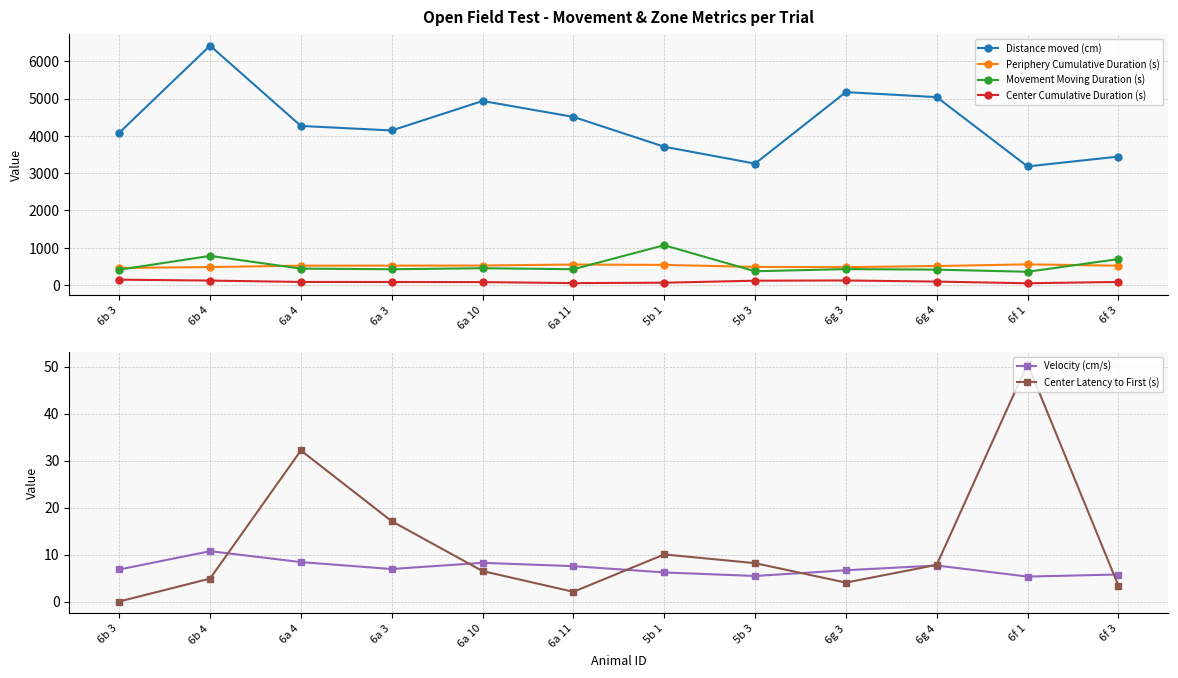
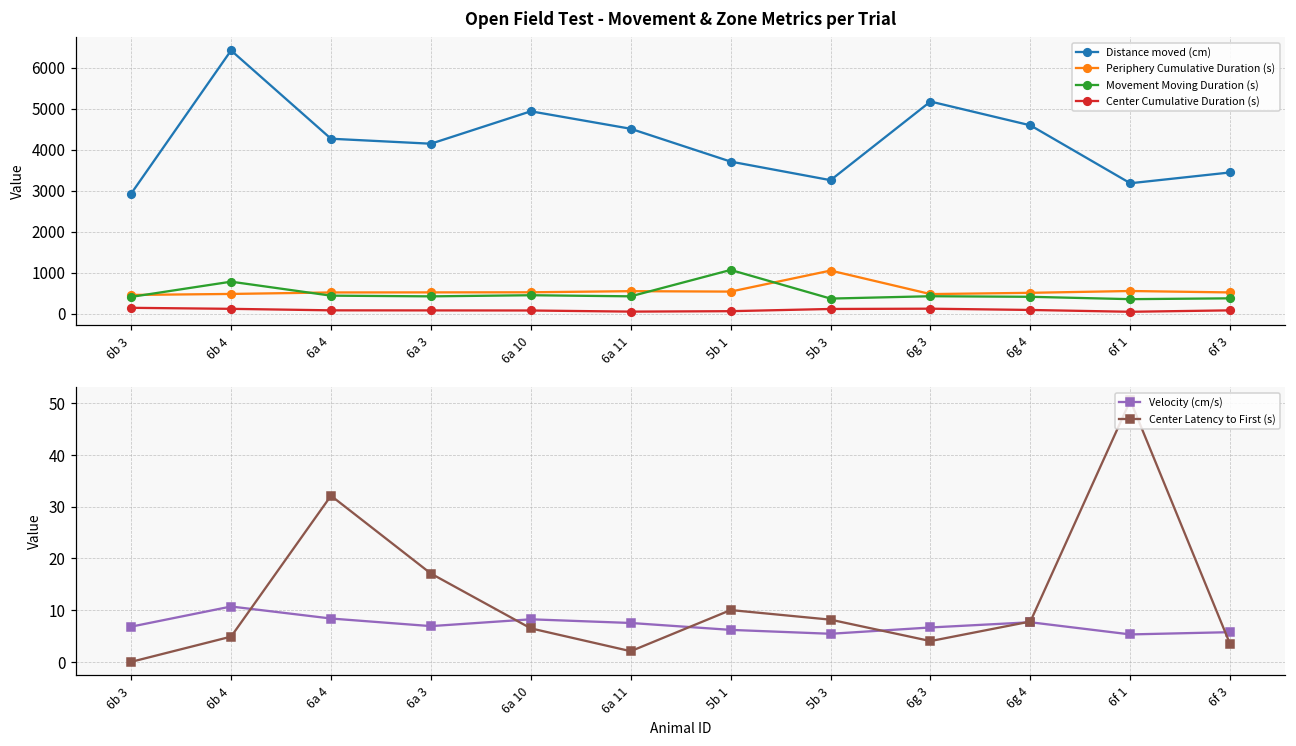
  {
    "Open Field Test - Movement & Zone Metrics per Trial": {
      "Distance moved (cm)": {
-       "6b 3": 4100,
+       "6b 3": 2900,
        "6b 4": 6400,
        "6a 4": 4300,
        "6a 3": 4100,
        "6a 10": 4900,
        "6a 11": 4500,
        "5b 1": 3700,
        "5b 3": 3300,
        "6g 3": 5200,
-       "6g 4": 5000,
+       "6g 4": 4600,
        "6f 1": 3200,
        "6f 3": 3400
      },
      "Periphery Cumulative Duration (s)": {
        "6b 4": 500,
        "6a 4": 500,
        "6a 3": 500,
        "6a 10": 500,
        "6a 11": 500,
        "5b 1": 500,
-       "5b 3": 500,
+       "5b 3": 1100,
        "6g 4": 500,
        "6f 1": 600,
        "6f 3": 500
      },
      "Movement Moving Duration (s)": {
        "6b 4": 800,
        "6a 4": 400,
        "6a 3": 400,
        "6a 10": 500,
        "6a 11": 400,
        "5b 1": 1100,
        "5b 3": 400,
        "6g 4": 400,
        "6f 1": 400,
-       "6f 3": 700
+       "6f 3": 400
      },
      "Center Cumulative Duration (s)": {
        "6b 3": 100,
        "6b 4": 100,
        "6a 4": 100,
        "6a 3": 100,
        "6a 10": 100,
        "6a 11": 100,
        "5b 1": 100,
        "5b 3": 100,
        "6g 3": 100,
        "6g 4": 100,
        "6f 1": 0,
        "6f 3": 100
      }
    }
  }
